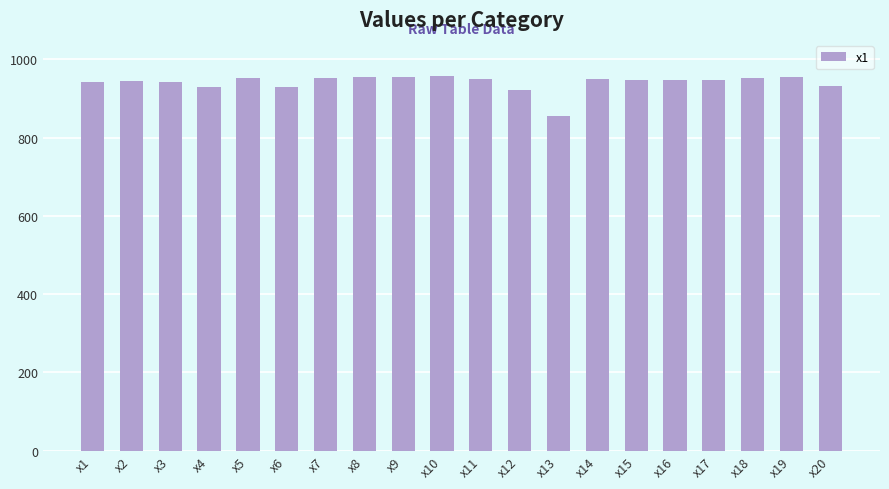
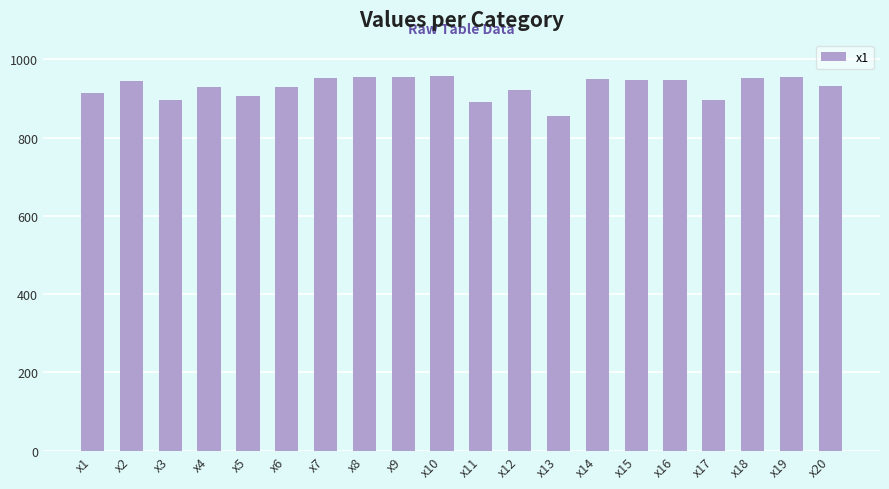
  {
-   "x1": 940,
+   "x1": 910,
    "x2": 950,
-   "x3": 940,
+   "x3": 900,
    "x4": 930,
-   "x5": 950,
+   "x5": 910,
    "x6": 930,
    "x7": 950,
    "x8": 960,
    "x9": 960,
    "x10": 960,
-   "x11": 950,
+   "x11": 890,
    "x12": 920,
    "x13": 860,
    "x14": 950,
    "x15": 950,
    "x16": 950,
-   "x17": 950,
+   "x17": 900,
    "x18": 950,
    "x19": 950,
    "x20": 930
  }
